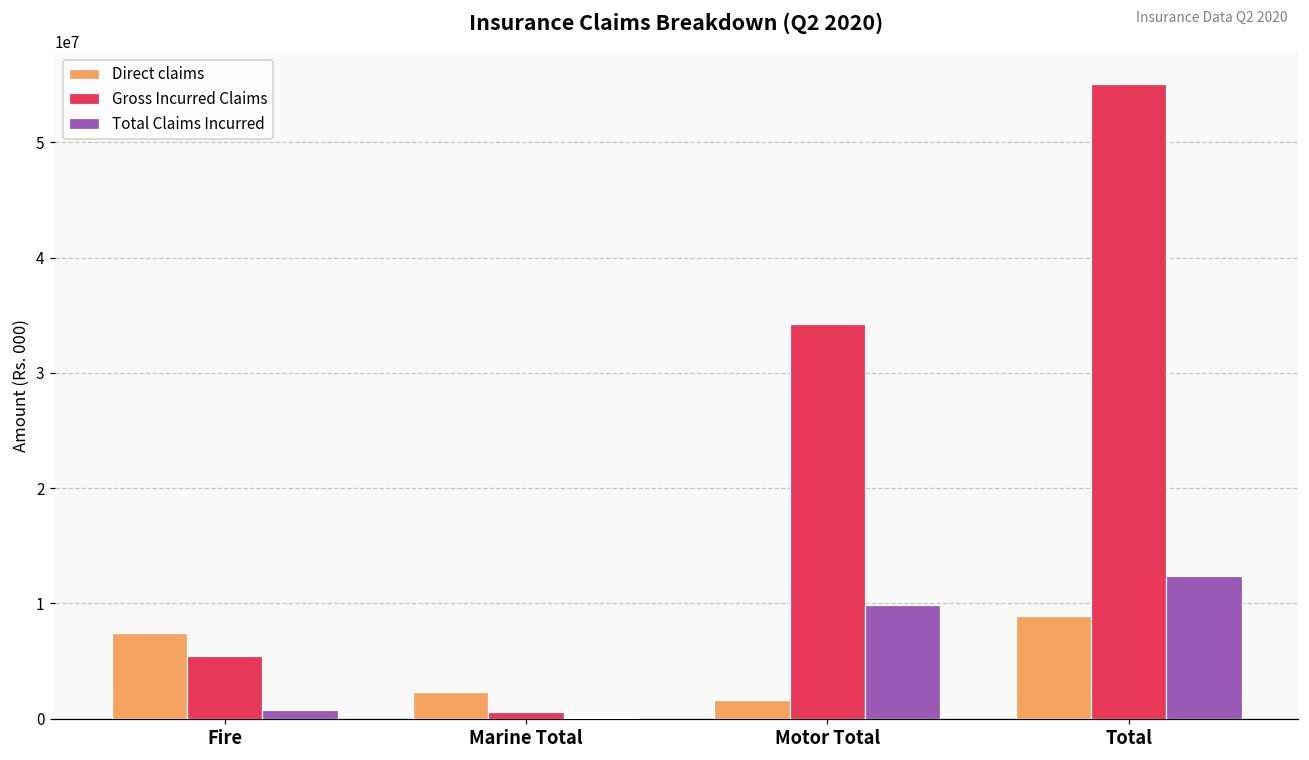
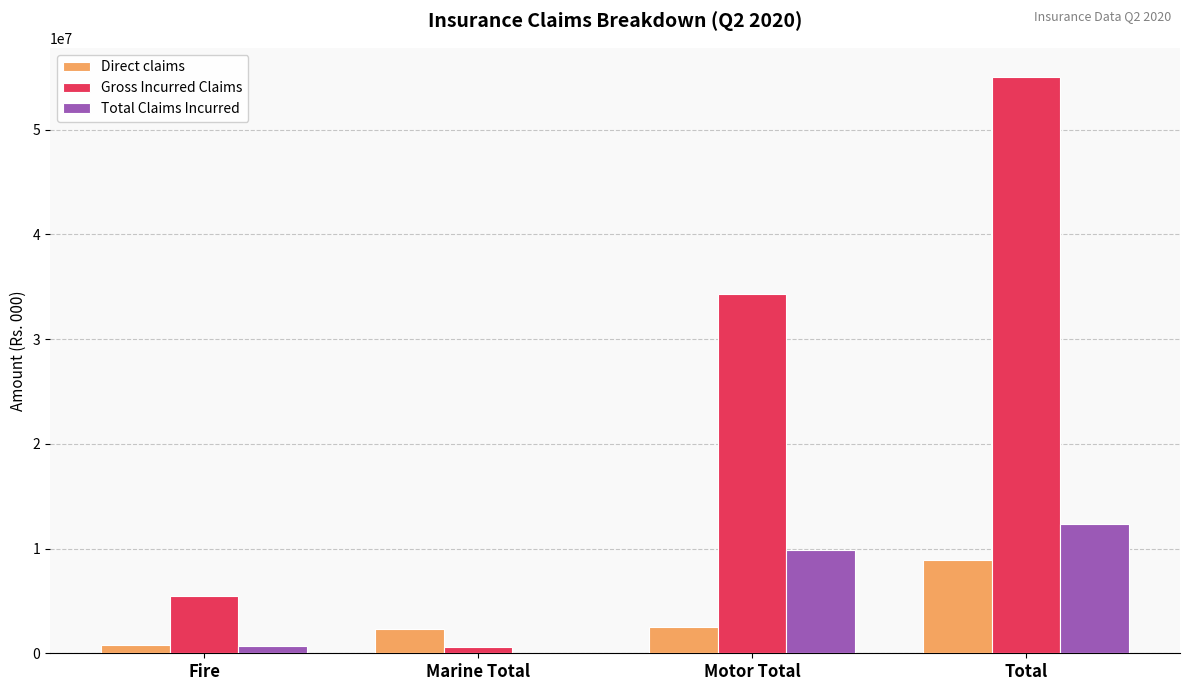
  {
    "Direct claims": {
-     "Fire": 7400000,
+     "Fire": 800000,
      "Marine Total": 2300000,
-     "Motor Total": 1600000,
+     "Motor Total": 2600000,
      "Total": 8900000
    },
    "Gross Incurred Claims": {
      "Fire": 5400000,
      "Marine Total": 600000,
      "Motor Total": 34300000,
      "Total": 55000000
    },
    "Total Claims Incurred": {
      "Fire": 700000,
      "Motor Total": 9900000,
      "Total": 12400000
    }
  }
